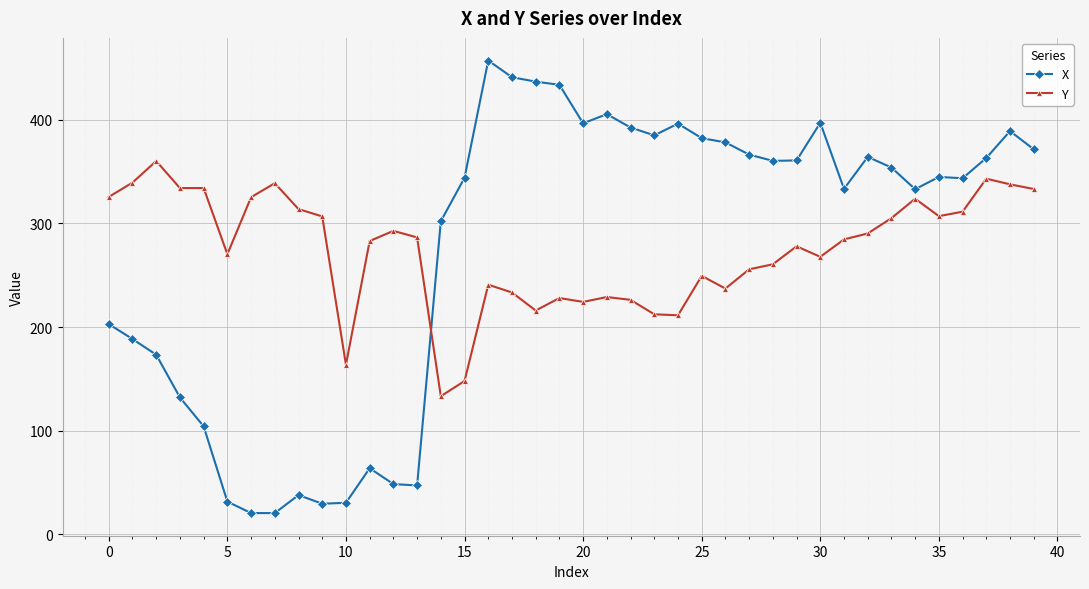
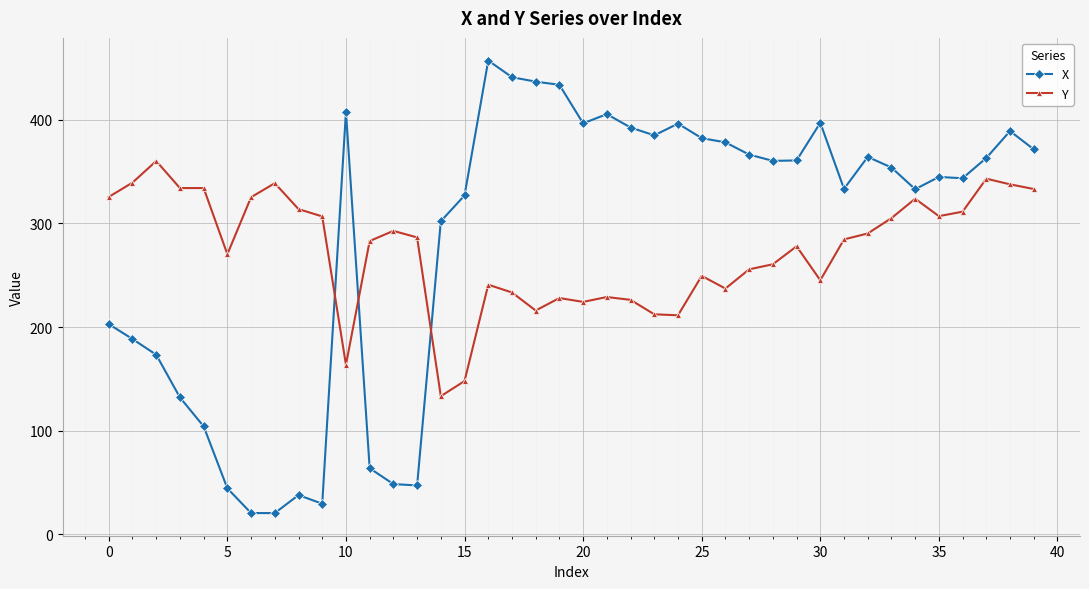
  {
    "X": {
      "0": 203,
-     "5": 31,
-     "10": 30,
-     "15": 344,
+     "5": 44,
+     "10": 408,
+     "15": 327,
      "20": 397,
      "25": 382,
      "30": 397,
      "35": 345
    },
    "Y": {
      "0": 326,
      "5": 270,
      "10": 164,
      "15": 148,
      "20": 224,
      "25": 249,
-     "30": 268,
+     "30": 245,
      "35": 307
    }
  }
